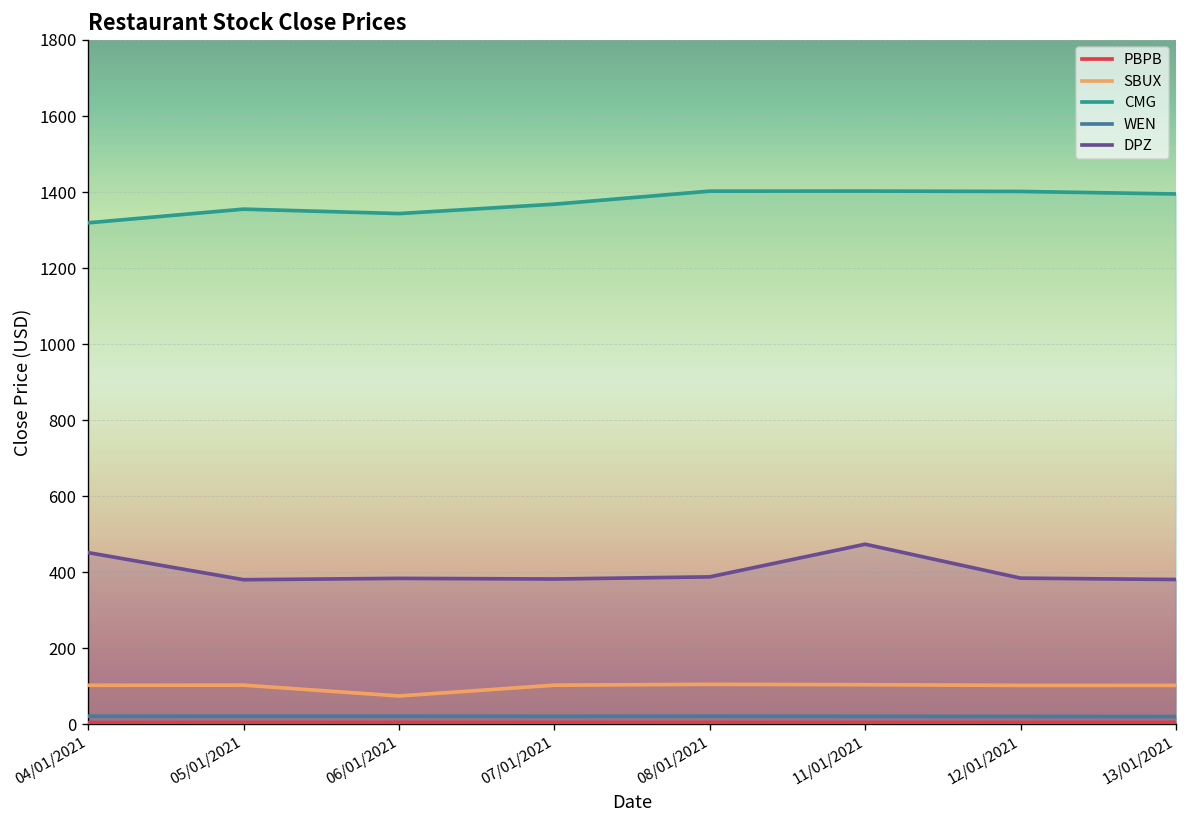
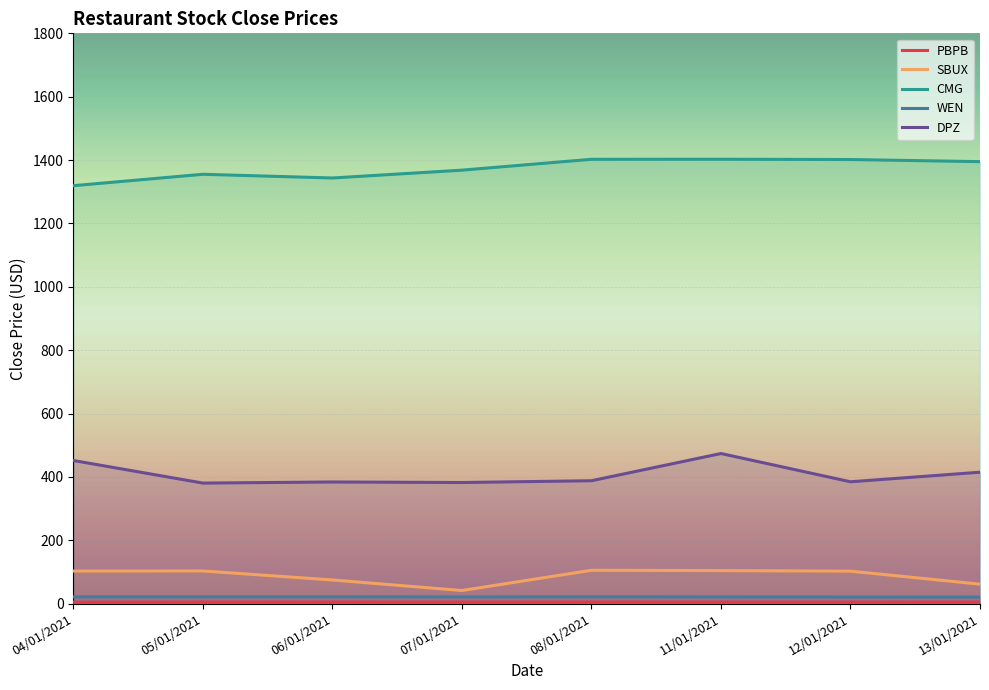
  {
    "PBPB": {
      "04/01/2021": 0,
      "05/01/2021": 0,
      "06/01/2021": 0,
      "07/01/2021": 0,
      "08/01/2021": 0,
      "11/01/2021": 0,
      "12/01/2021": 0,
      "13/01/2021": 0
    },
    "SBUX": {
      "04/01/2021": 100,
      "05/01/2021": 100,
      "06/01/2021": 70,
-     "07/01/2021": 100,
+     "07/01/2021": 40,
      "08/01/2021": 110,
      "11/01/2021": 100,
      "12/01/2021": 100,
-     "13/01/2021": 100
+     "13/01/2021": 60
    },
    "DPZ": {
      "04/01/2021": 450,
      "05/01/2021": 380,
      "06/01/2021": 380,
      "07/01/2021": 380,
      "08/01/2021": 390,
      "11/01/2021": 470,
      "12/01/2021": 380,
-     "13/01/2021": 380
+     "13/01/2021": 410
    }
  }
